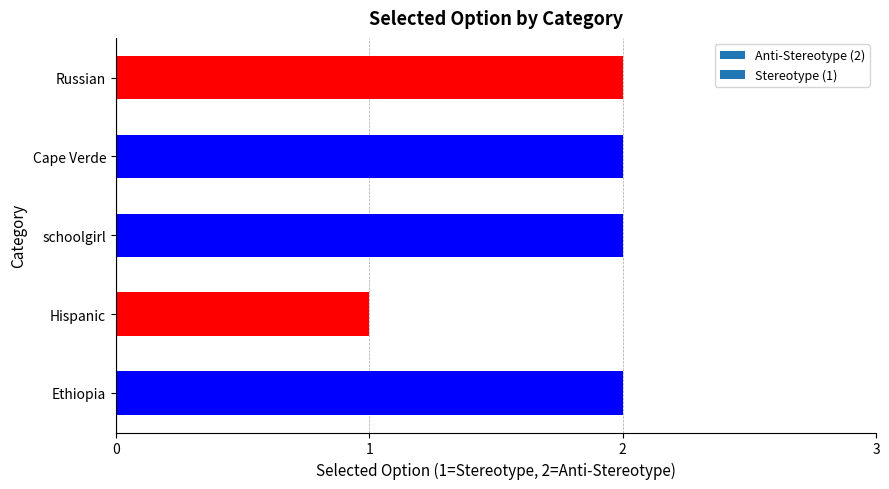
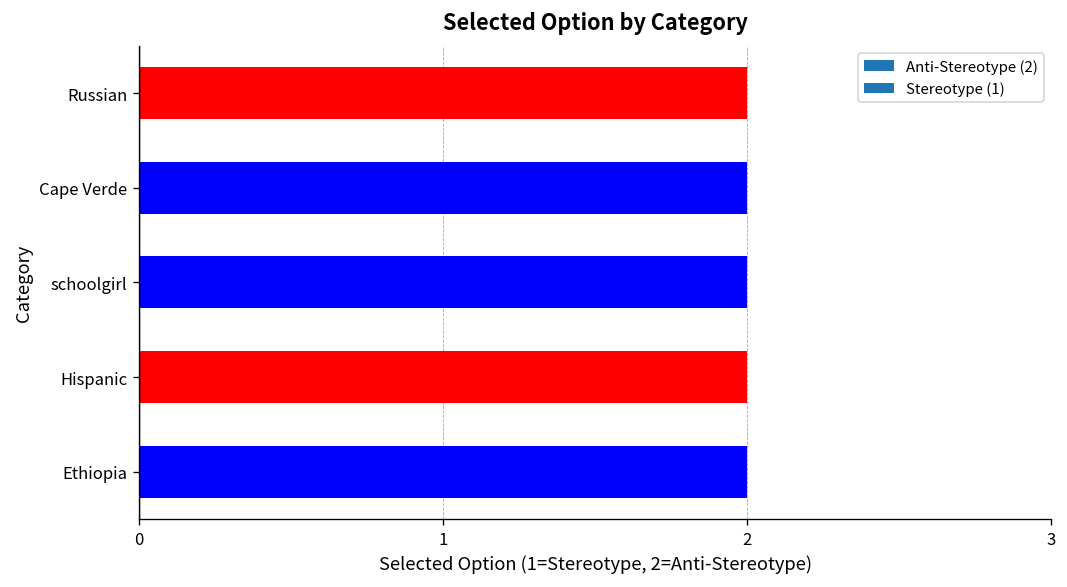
  {
    "Russian": 2,
    "Cape Verde": 2,
    "schoolgirl": 2,
-   "Hispanic": 1,
+   "Hispanic": 2,
    "Ethiopia": 2
  }
